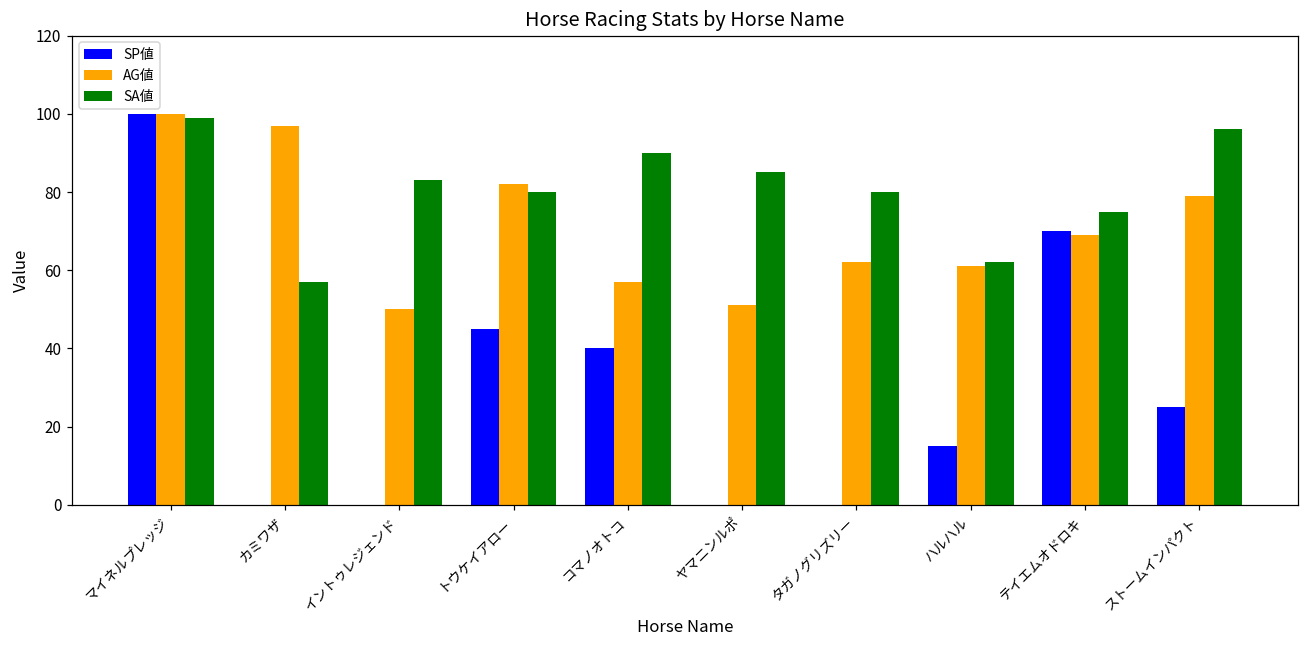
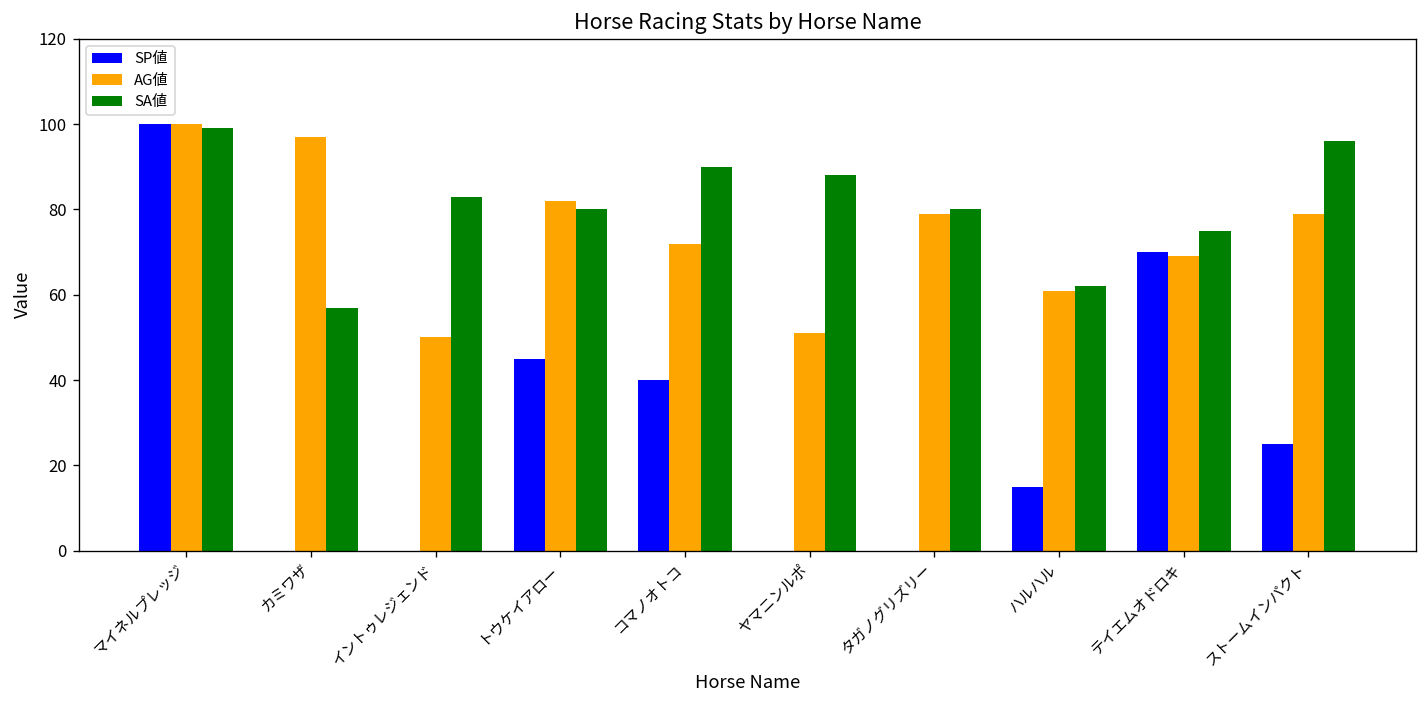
  {
    "SP値": {
      "マイネルプレッジ": 100,
      "カミワザ": 0,
      "イントゥレジェンド": 0,
      "トウケイアロー": 45,
      "コマノオトコ": 40,
      "ヤマニンルポ": 0,
      "タガノグリズリー": 0,
      "ハルハル": 15,
      "テイエムオドロキ": 70,
      "ストームインパクト": 25
    },
    "AG値": {
      "マイネルプレッジ": 100,
      "カミワザ": 97,
      "イントゥレジェンド": 50,
      "トウケイアロー": 82,
-     "コマノオトコ": 57,
+     "コマノオトコ": 72,
      "ヤマニンルポ": 51,
-     "タガノグリズリー": 62,
+     "タガノグリズリー": 79,
      "ハルハル": 61,
      "テイエムオドロキ": 69,
      "ストームインパクト": 79
    },
    "SA値": {
      "マイネルプレッジ": 99,
      "カミワザ": 57,
      "イントゥレジェンド": 83,
      "トウケイアロー": 80,
      "コマノオトコ": 90,
-     "ヤマニンルポ": 85,
+     "ヤマニンルポ": 88,
      "タガノグリズリー": 80,
      "ハルハル": 62,
      "テイエムオドロキ": 75,
      "ストームインパクト": 96
    }
  }
